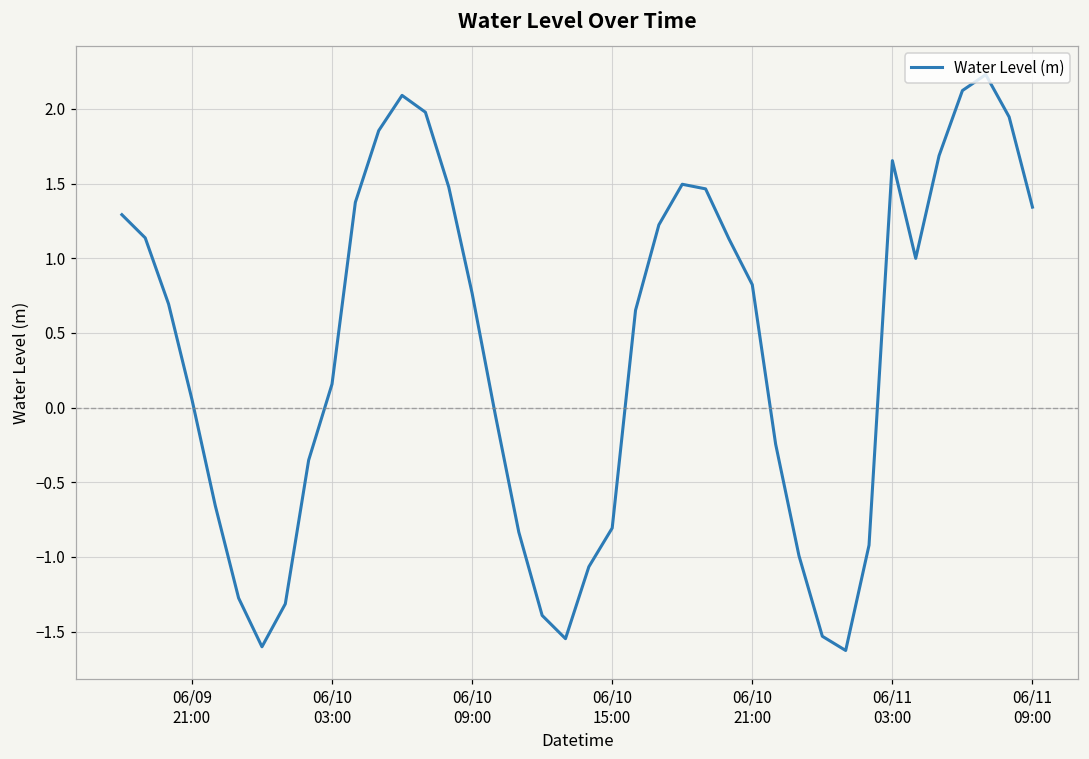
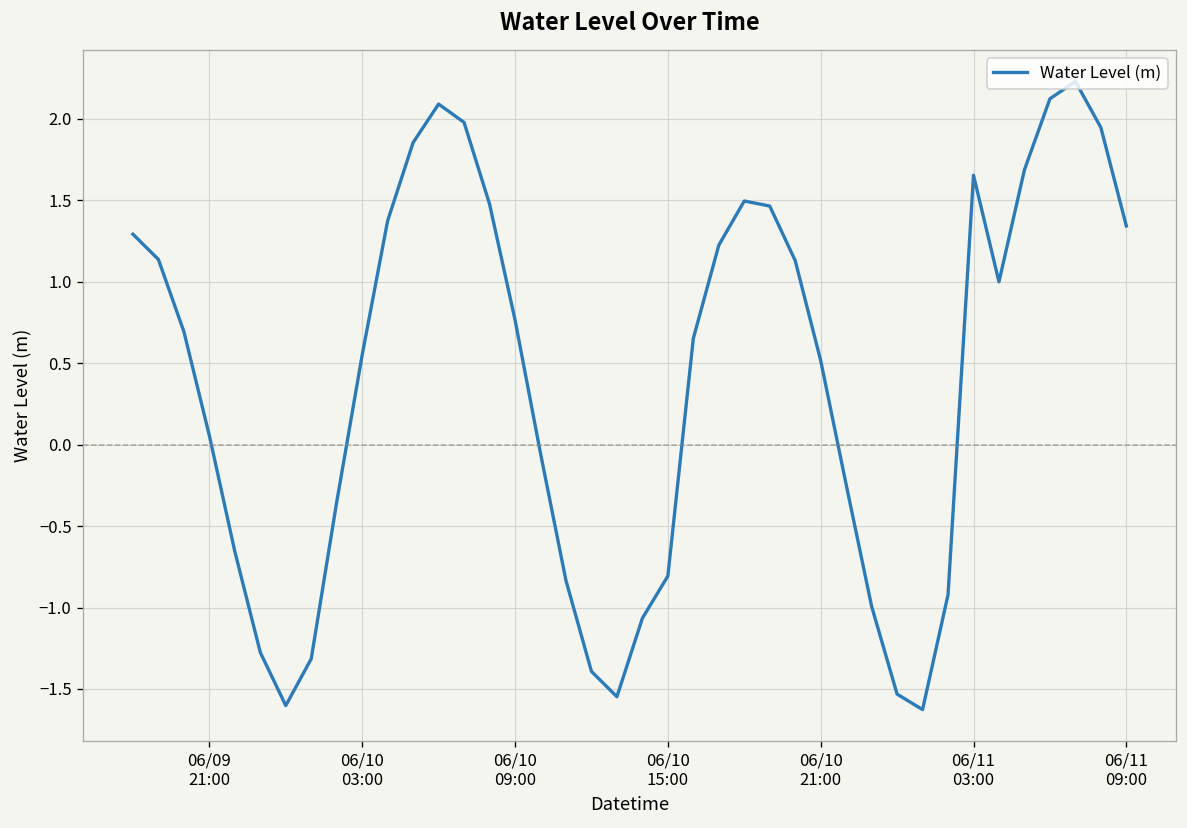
  {
    "06/09 21:00": 0.06,
-   "06/10 03:00": 0.16,
+   "06/10 03:00": 0.55,
    "06/10 09:00": 0.77,
    "06/10 15:00": -0.81,
-   "06/10 21:00": 0.82,
+   "06/10 21:00": 0.52,
    "06/11 03:00": 1.65,
    "06/11 09:00": 1.34
  }
